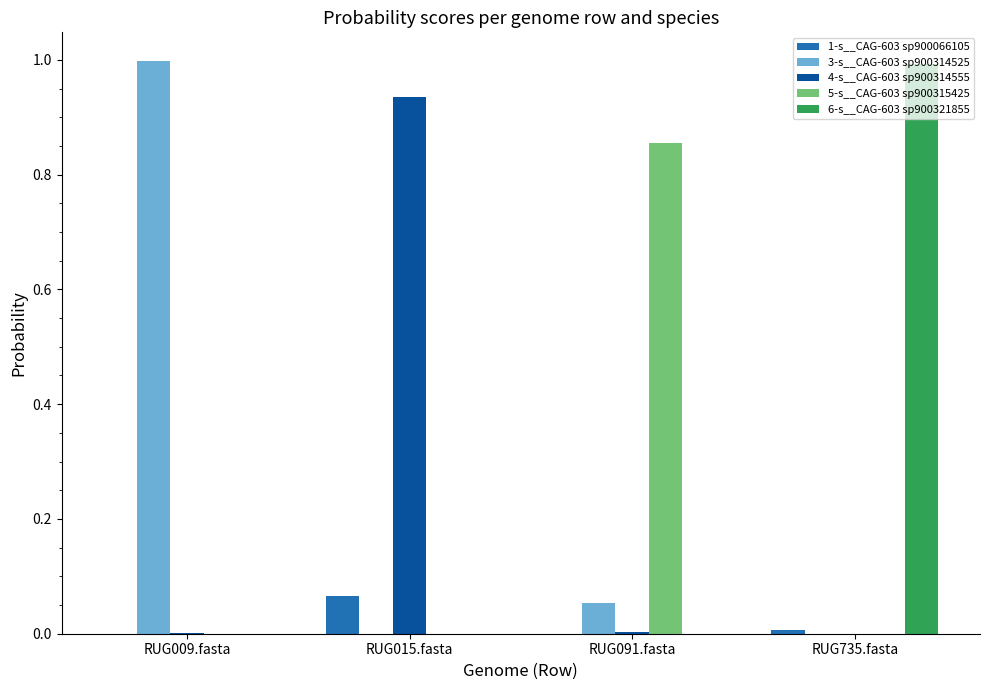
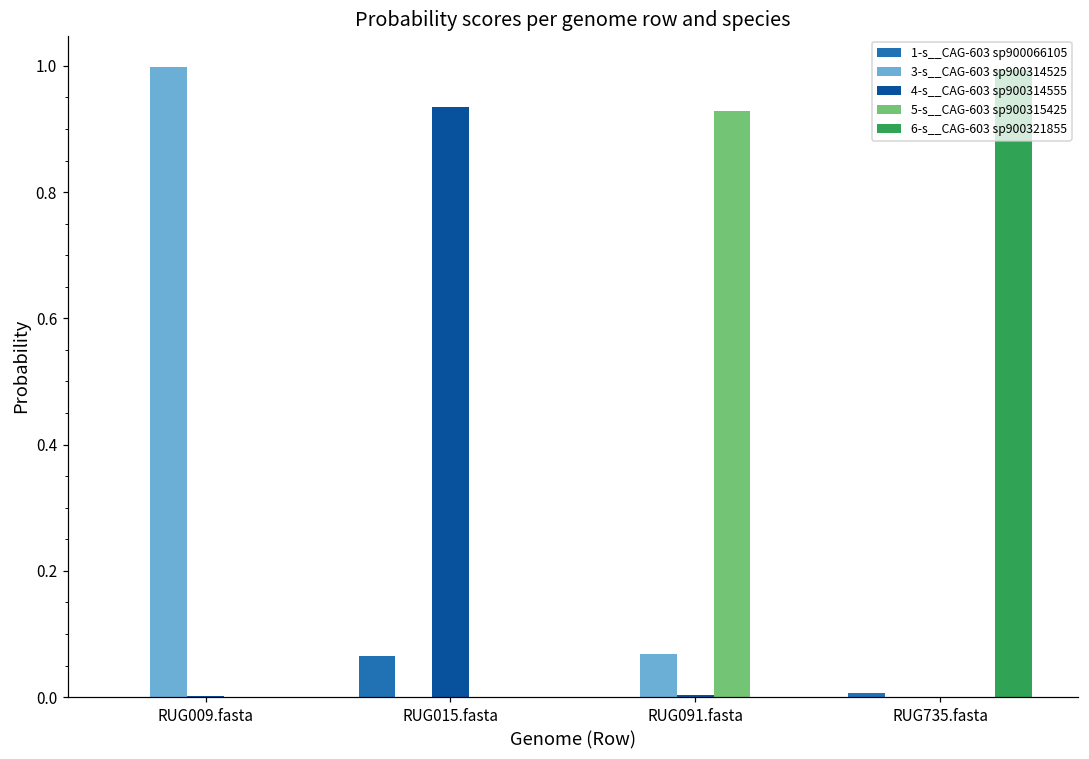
  {
    "3-s__CAG-603 sp900314525": {
      "RUG009.fasta": 1.00,
-     "RUG091.fasta": 0.05
+     "RUG091.fasta": 0.07
    },
    "5-s__CAG-603 sp900315425": {
-     "RUG091.fasta": 0.86
+     "RUG091.fasta": 0.93
    }
  }
